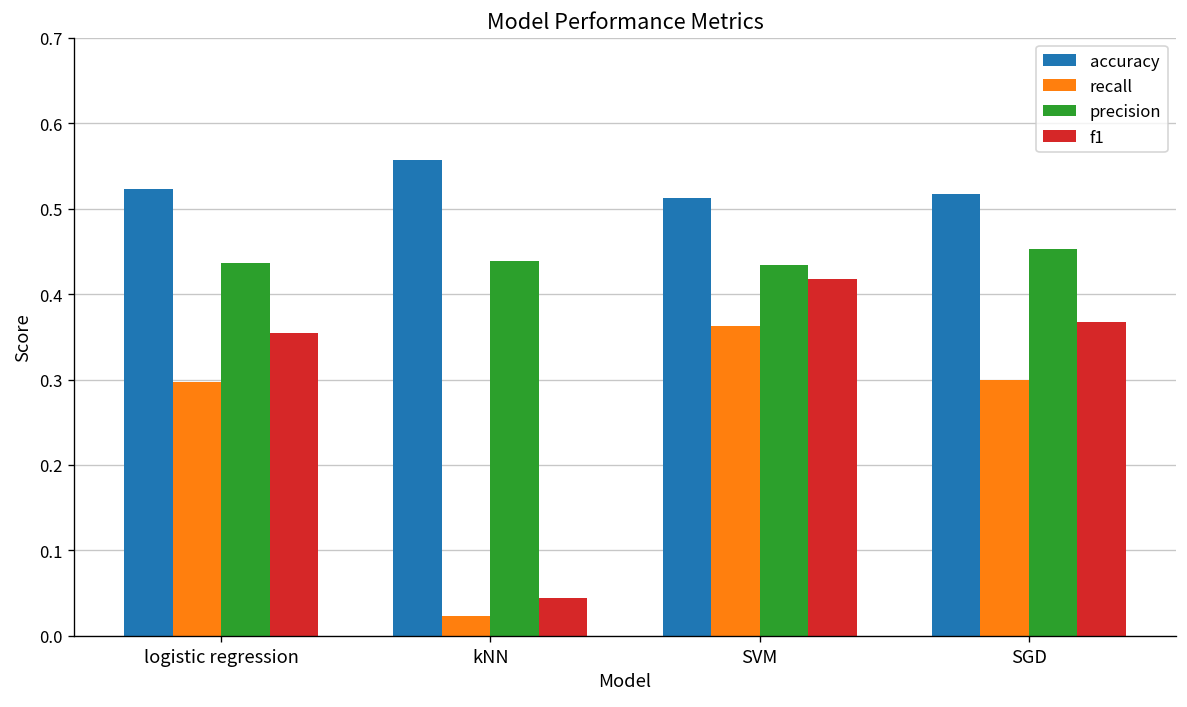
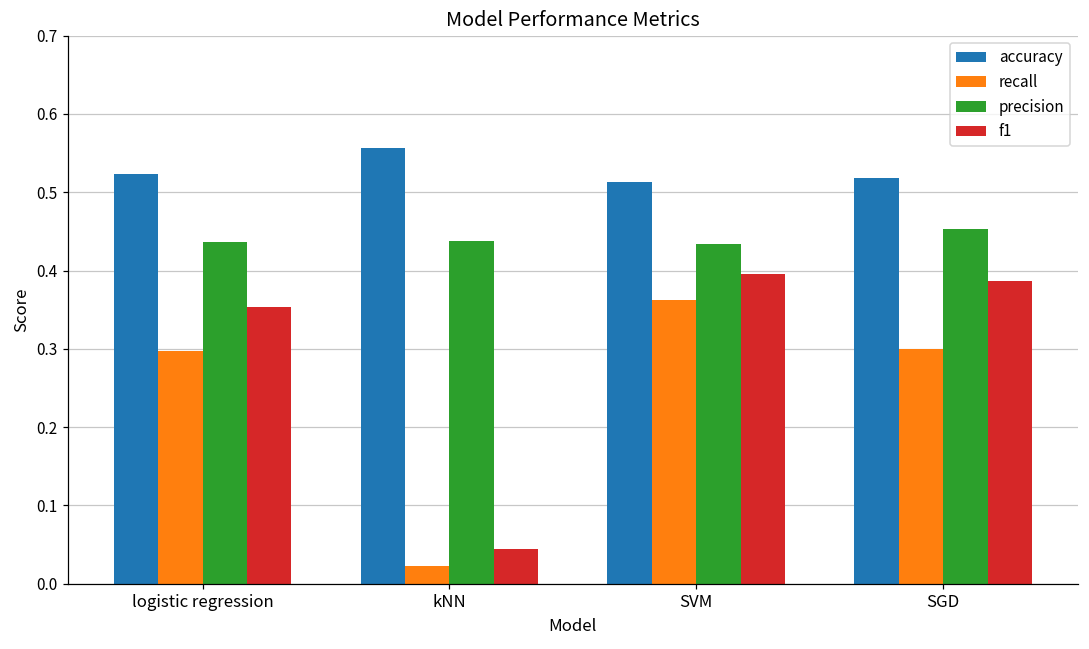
  {
    "accuracy": {
      "logistic regression": 0.52,
      "kNN": 0.56,
      "SVM": 0.51,
      "SGD": 0.52
    },
    "recall": {
      "logistic regression": 0.30,
      "kNN": 0.02,
      "SVM": 0.36,
      "SGD": 0.30
    },
    "precision": {
      "logistic regression": 0.44,
      "kNN": 0.44,
      "SVM": 0.43,
      "SGD": 0.45
    },
    "f1": {
      "logistic regression": 0.35,
      "kNN": 0.04,
-     "SVM": 0.42,
-     "SGD": 0.37
+     "SVM": 0.40,
+     "SGD": 0.39
    }
  }
